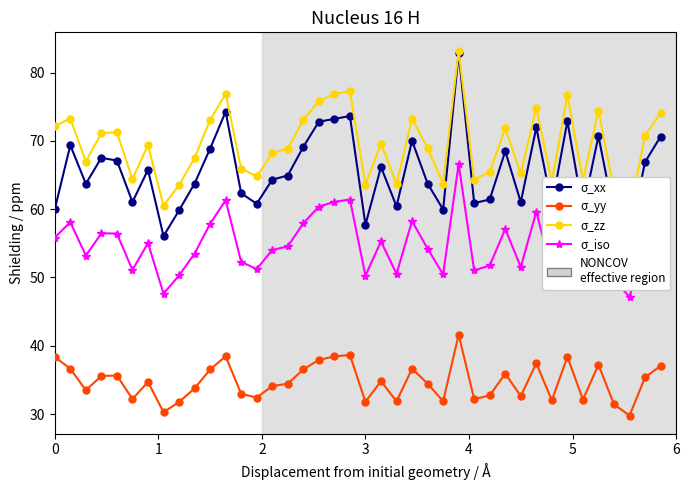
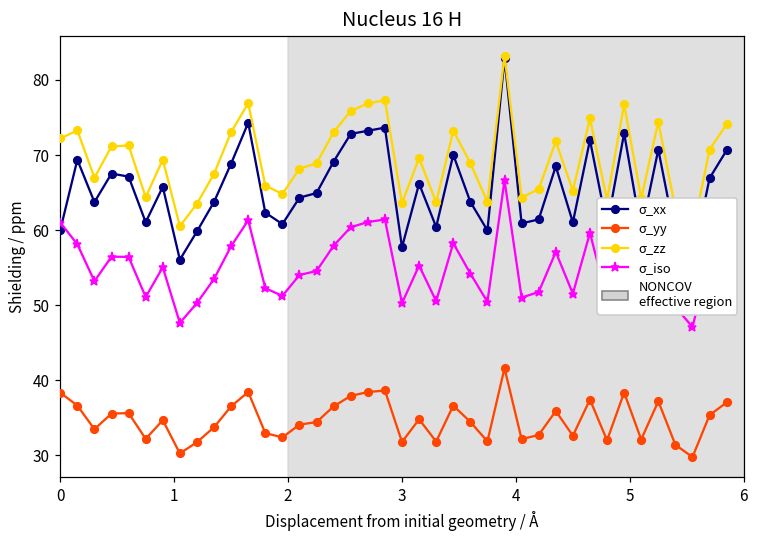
  {
    "σ_xx": {
      "0": 60,
      "3": 58
    },
    "σ_yy": {
      "0": 38,
      "3": 32
    },
    "σ_zz": {
      "0": 72,
      "3": 64
    },
    "σ_iso": {
-     "0": 56,
+     "0": 61,
      "3": 50
    }
  }
